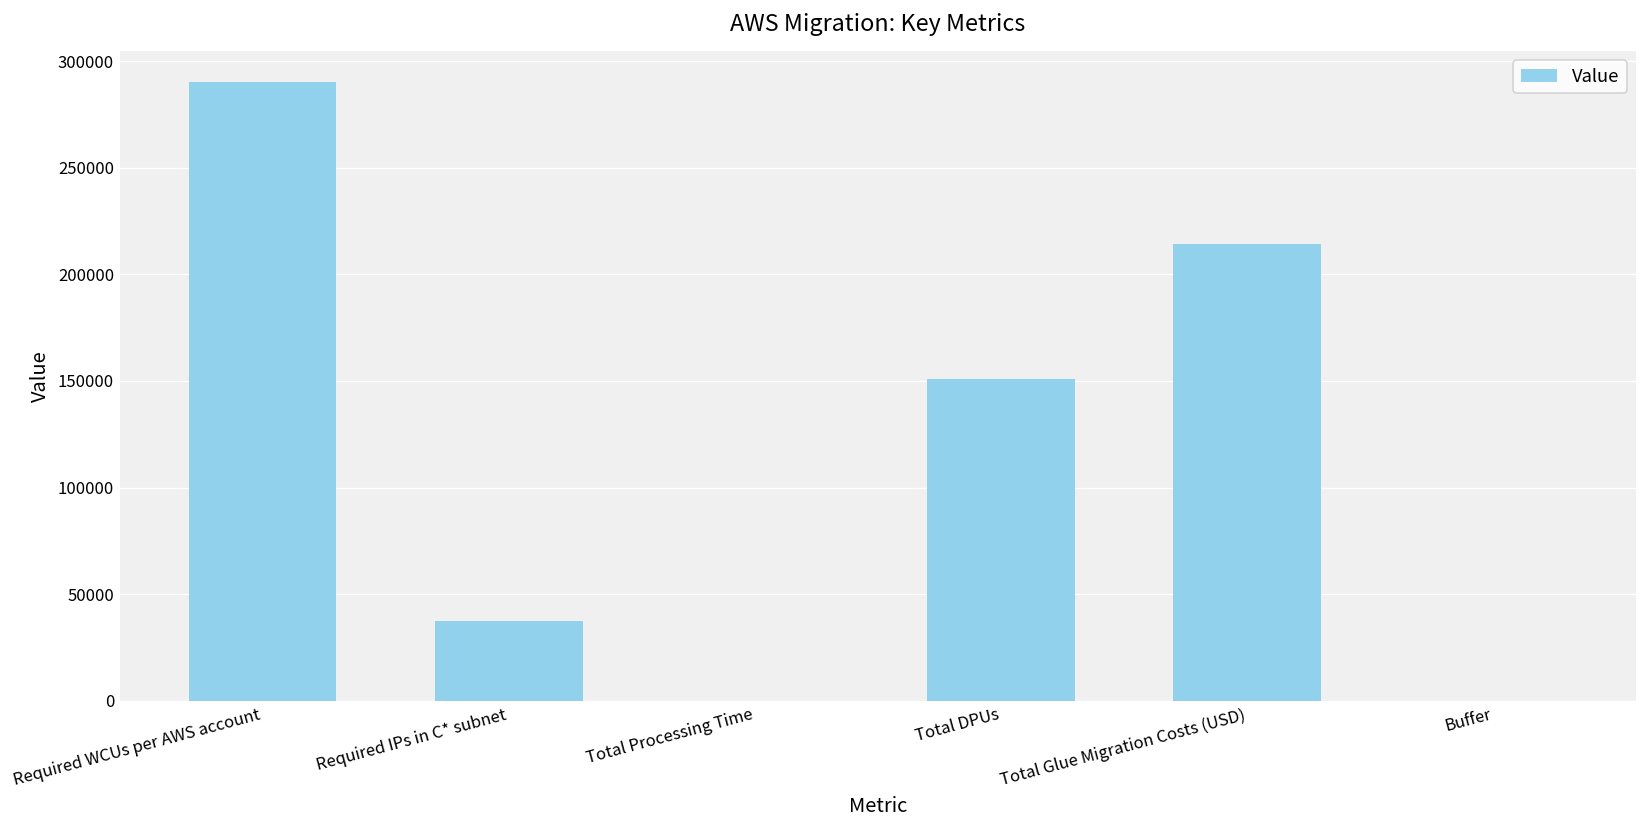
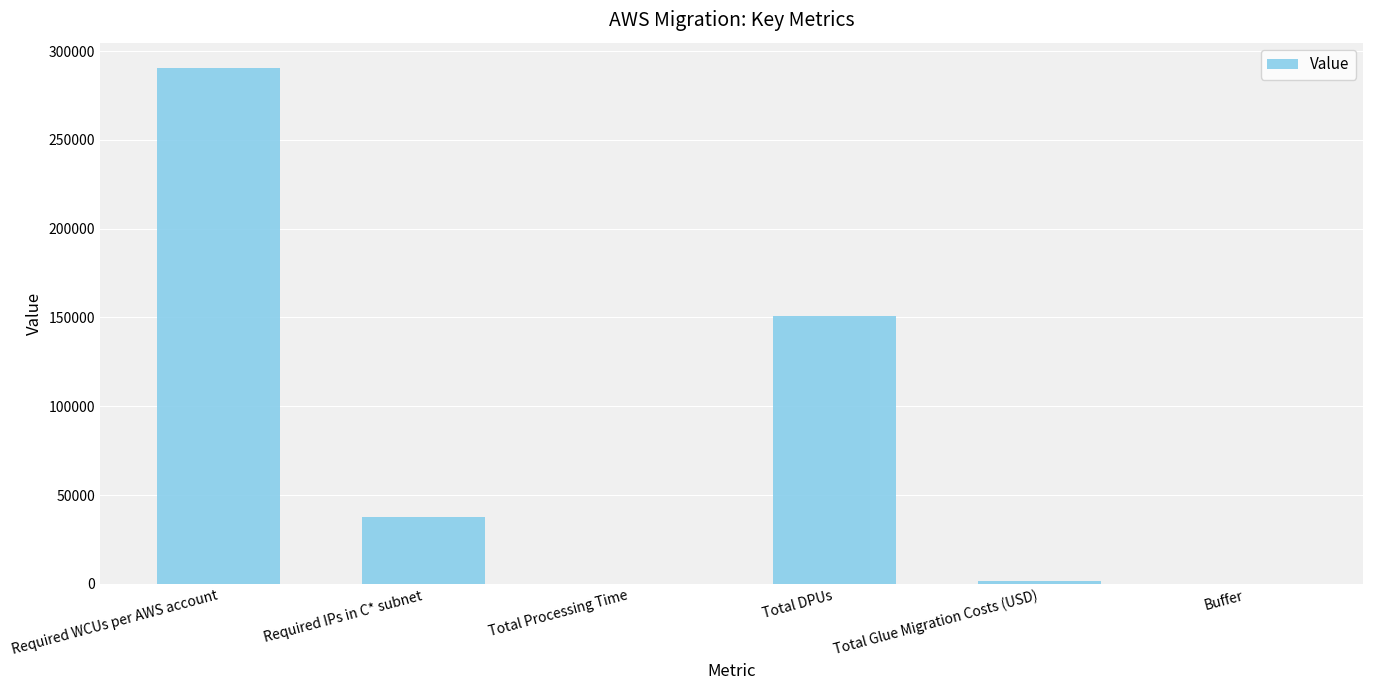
  {
    "Required WCUs per AWS account": 290000,
    "Required IPs in C* subnet": 37000,
    "Total DPUs": 151000,
-   "Total Glue Migration Costs (USD)": 214000
+   "Total Glue Migration Costs (USD)": 2000
  }
